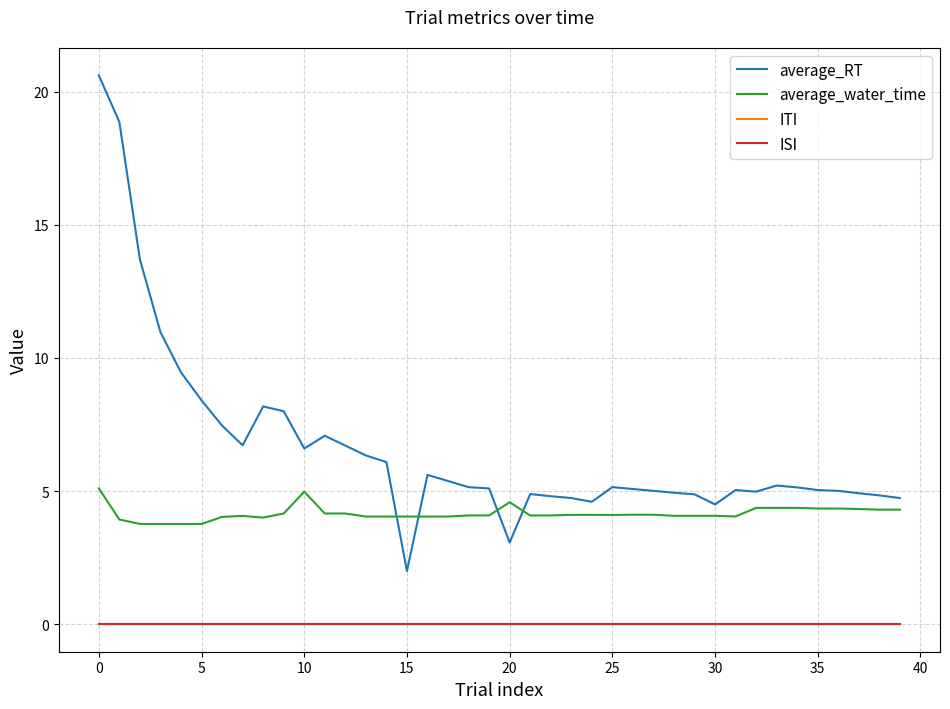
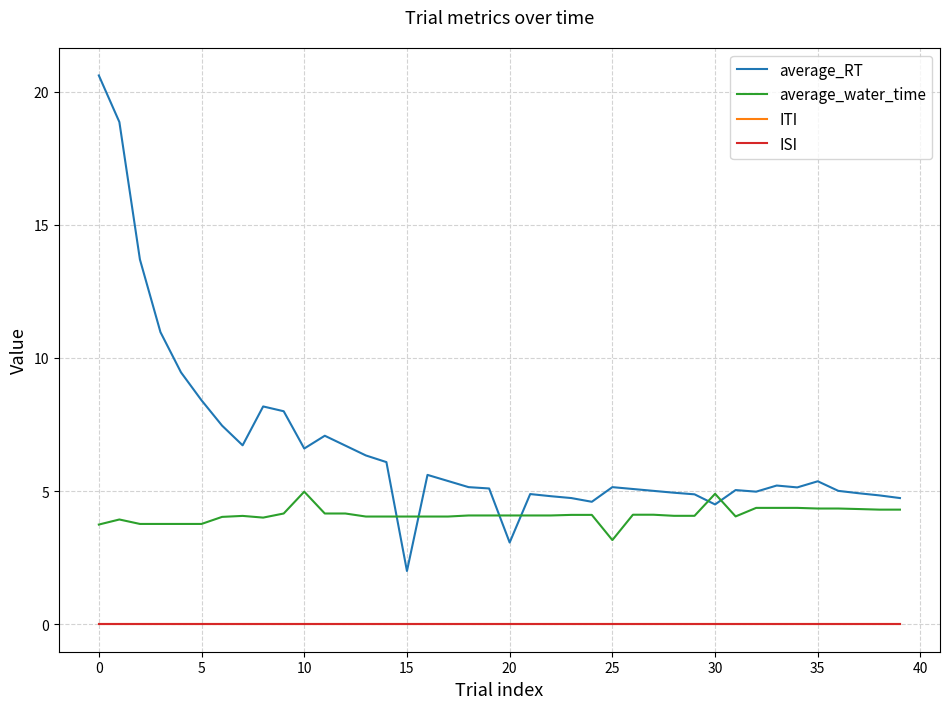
  {
    "average_RT": {
      "0": 20.6,
      "5": 8.4,
      "10": 6.6,
      "15": 2.0,
      "20": 3.1,
      "25": 5.2,
      "30": 4.5,
-     "35": 5.0
+     "35": 5.4
    },
    "average_water_time": {
-     "0": 5.1,
+     "0": 3.7,
      "5": 3.8,
      "10": 5.0,
      "15": 4.0,
-     "20": 4.6,
-     "25": 4.1,
-     "30": 4.1,
+     "20": 4.1,
+     "25": 3.2,
+     "30": 4.9,
      "35": 4.3
    },
    "ISI": {
      "0": 0.0,
      "5": 0.0,
      "10": 0.0,
      "15": 0.0,
      "20": 0.0,
      "25": 0.0,
      "30": 0.0,
      "35": 0.0
    }
  }
